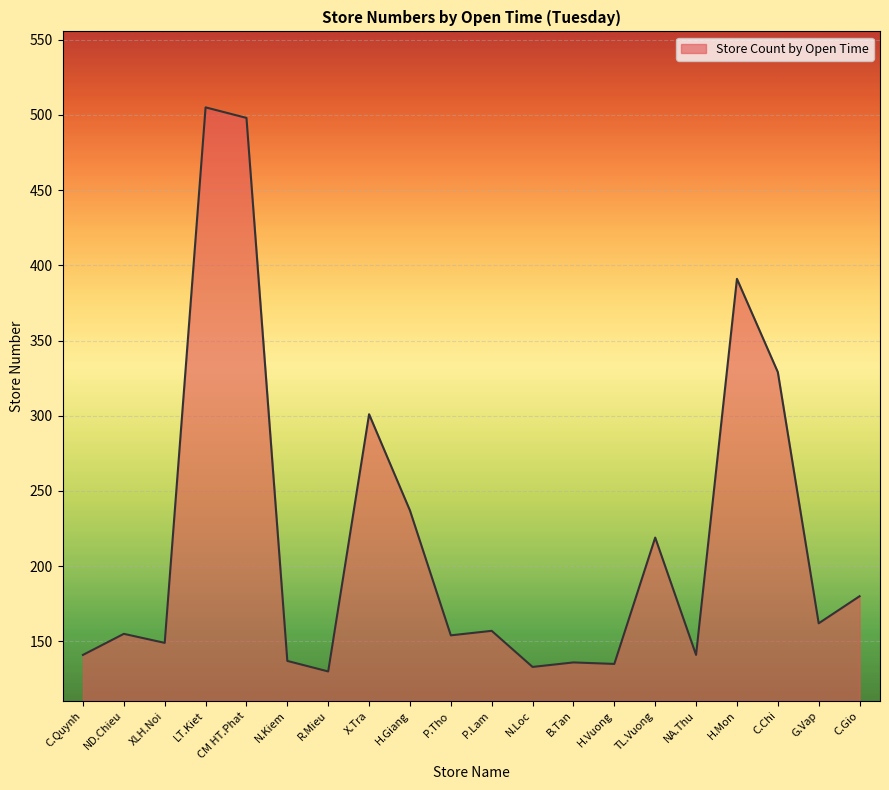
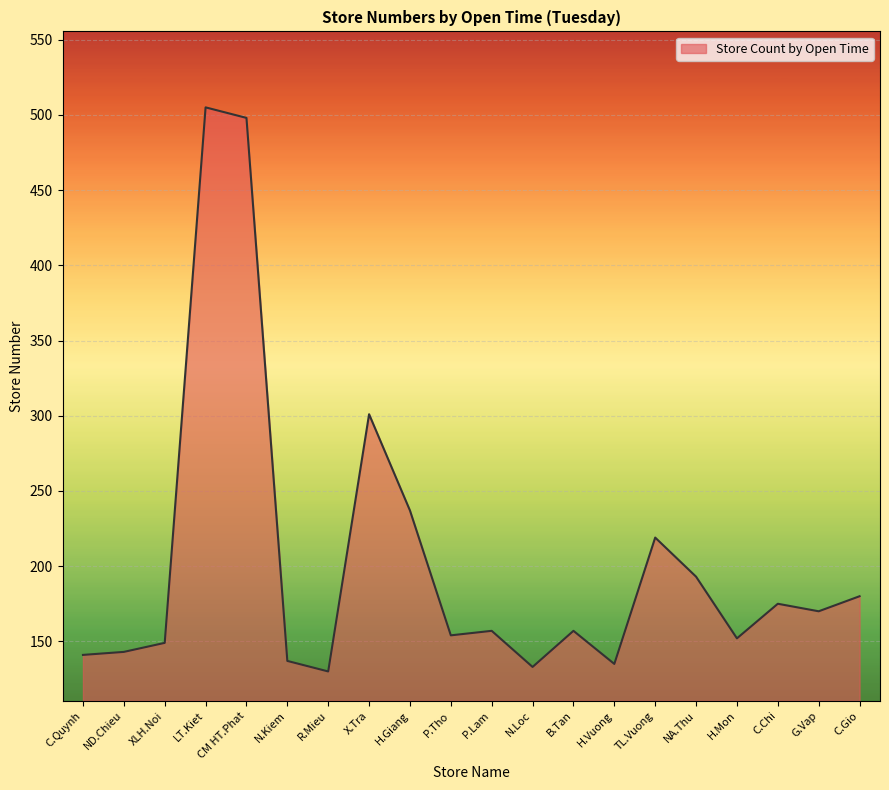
  {
    "C.Quynh": 141,
-   "ND.Chieu": 155,
+   "ND.Chieu": 143,
    "XLH.Noi": 149,
    "LT.Kiet": 505,
    "CM HT.Phat": 498,
    "N.Kiem": 137,
    "R.Mieu": 130,
    "X.Tra": 301,
    "H.Giang": 237,
    "P.Tho": 154,
    "P.Lam": 157,
    "N.Loc": 133,
-   "B.Tan": 136,
+   "B.Tan": 157,
    "H.Vuong": 135,
    "TL.Vuong": 219,
-   "NA.Thu": 141,
-   "H.Mon": 391,
-   "C.Chi": 329,
-   "G.Vap": 162,
+   "NA.Thu": 193,
+   "H.Mon": 152,
+   "C.Chi": 175,
+   "G.Vap": 170,
    "C.Gio": 180
  }
